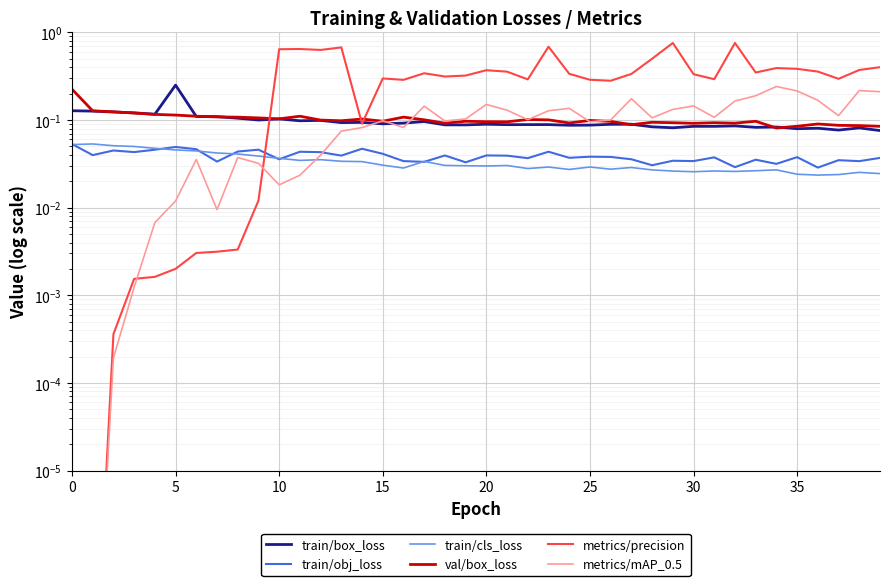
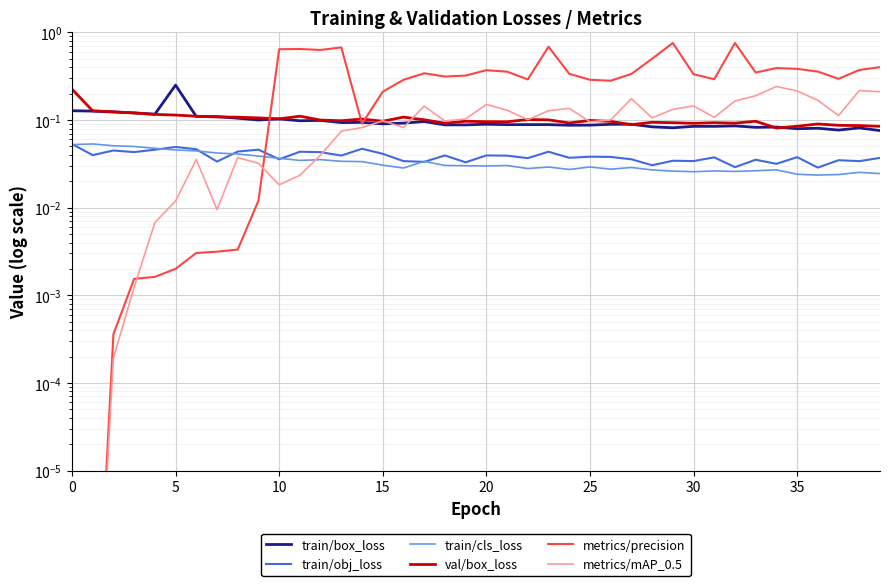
  {
    "train/box_loss": {
      "0": 0.13,
      "5": 0.25,
      "15": 0.09,
      "25": 0.09,
      "30": 0.08
    },
    "val/box_loss": {
      "0": 0.23,
      "5": 0.11,
      "30": 0.09
    },
    "metrics/precision": {
      "5": 0.0020,
      "10": 0.6,
-     "15": 0.30,
+     "15": 0.21,
      "20": 0.37,
      "25": 0.29,
      "30": 0.33,
      "35": 0.4
    },
    "metrics/mAP_0.5": {
      "5": 0.012,
      "10": 0.018,
      "20": 0.15,
      "30": 0.15,
      "35": 0.21
    }
  }
